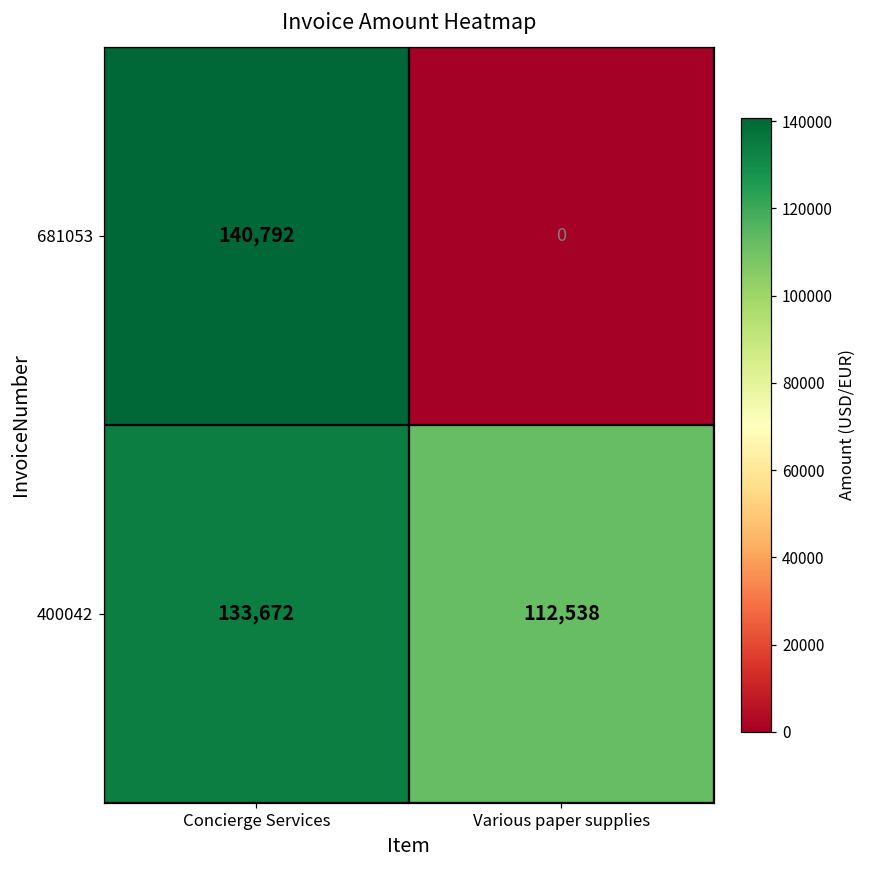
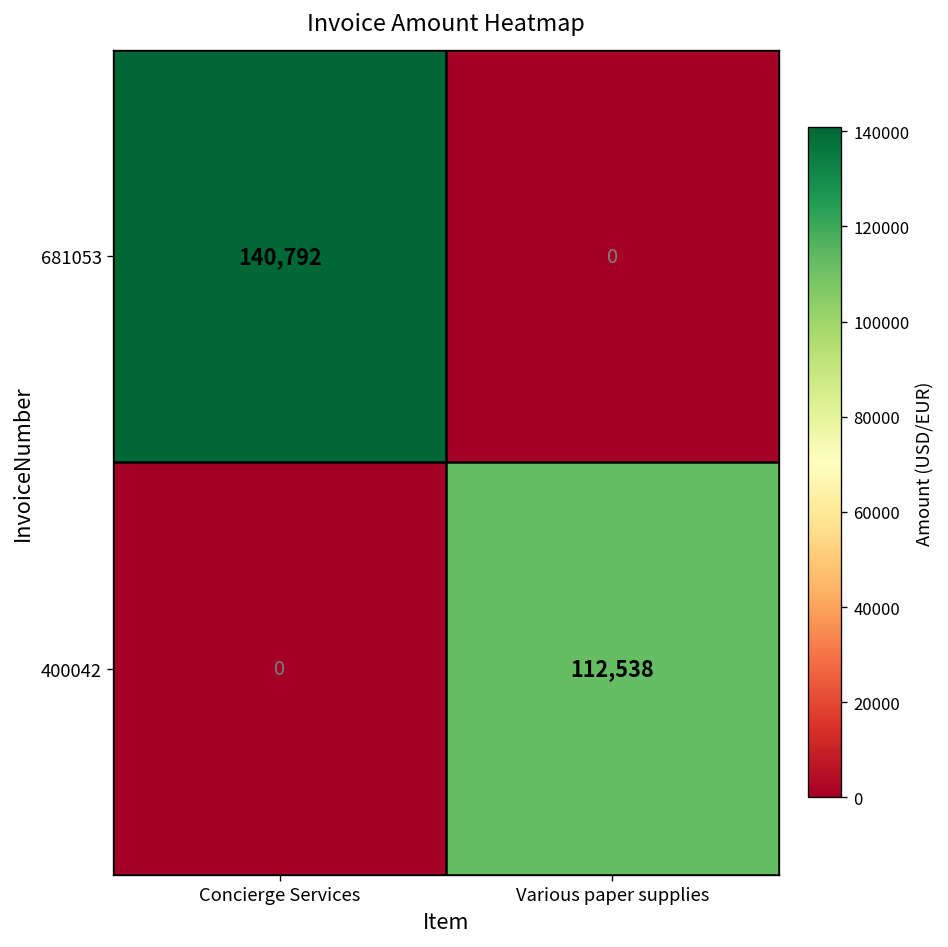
  {
    "681053": {
      "Concierge Services": "140,792",
      "Various paper supplies": "0"
    },
    "400042": {
-     "Concierge Services": "133,672",
+     "Concierge Services": "0",
      "Various paper supplies": "112,538"
    }
  }
